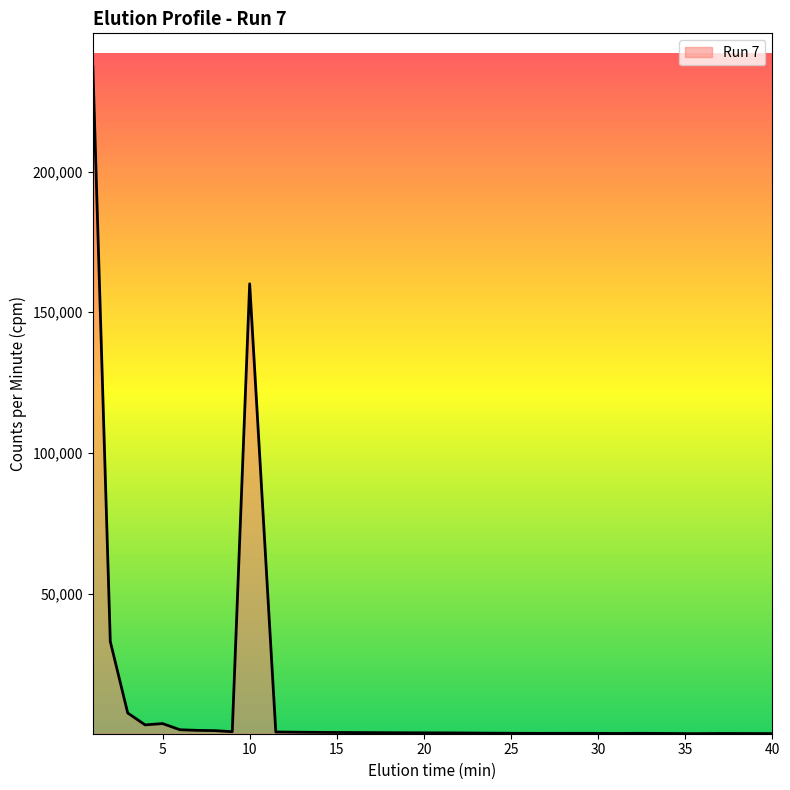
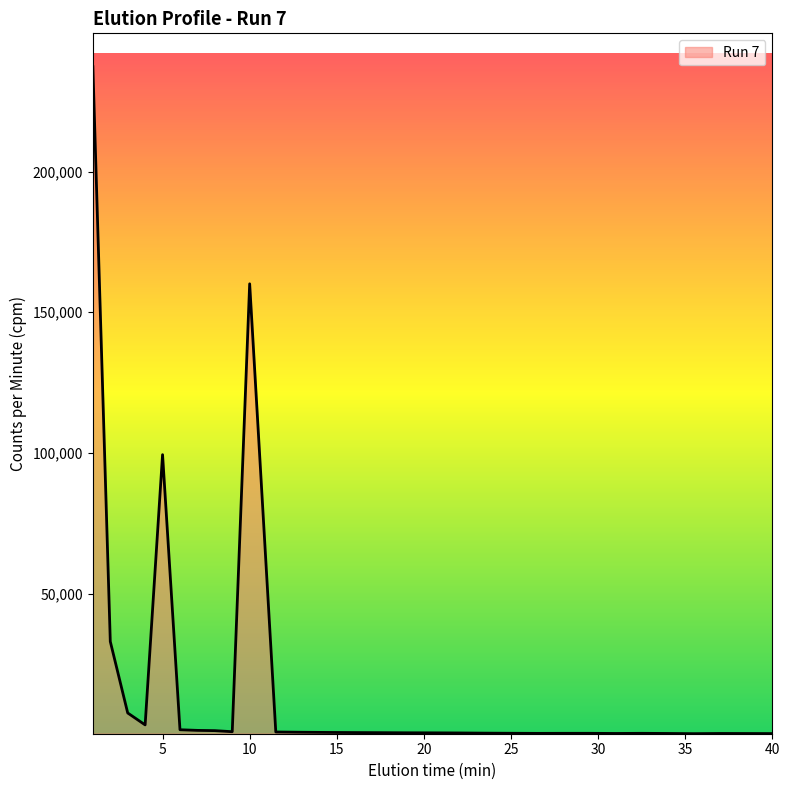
  {
-   "5": "4,000",
+   "5": "99,000",
    "10": "160,000",
    "25": "0",
    "40": "0"
  }
